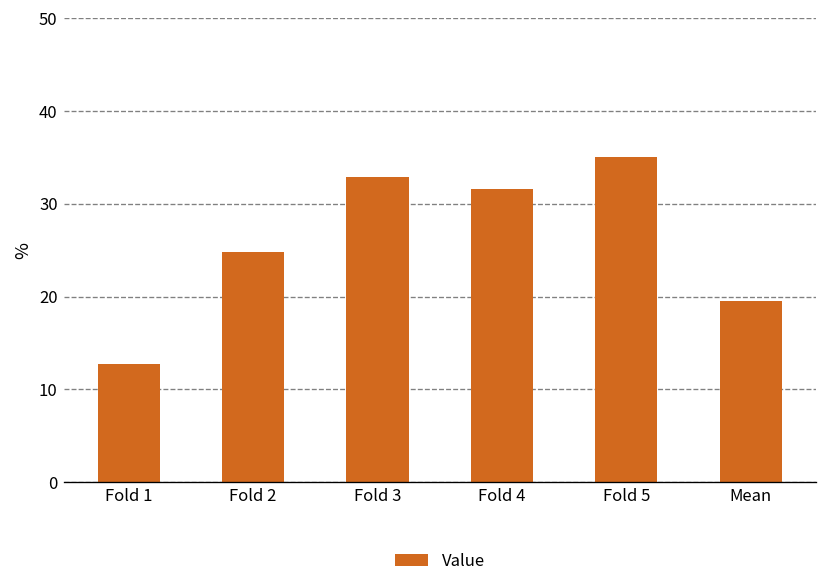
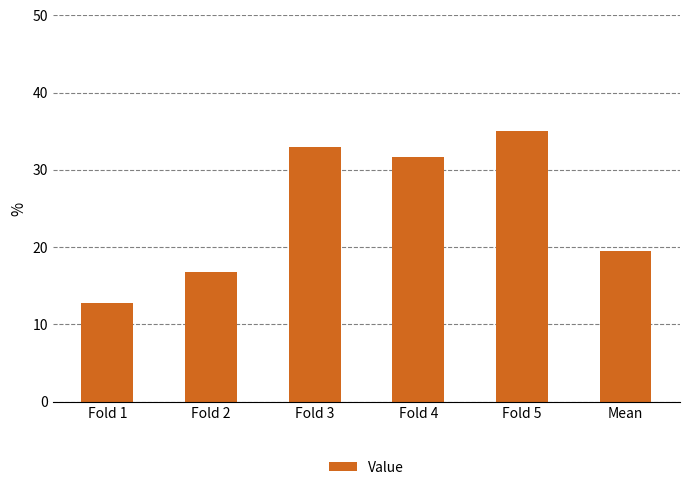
  {
    "Fold 1": 13,
-   "Fold 2": 25,
+   "Fold 2": 17,
    "Fold 3": 33,
    "Fold 4": 32,
    "Fold 5": 35,
    "Mean": 20
  }
